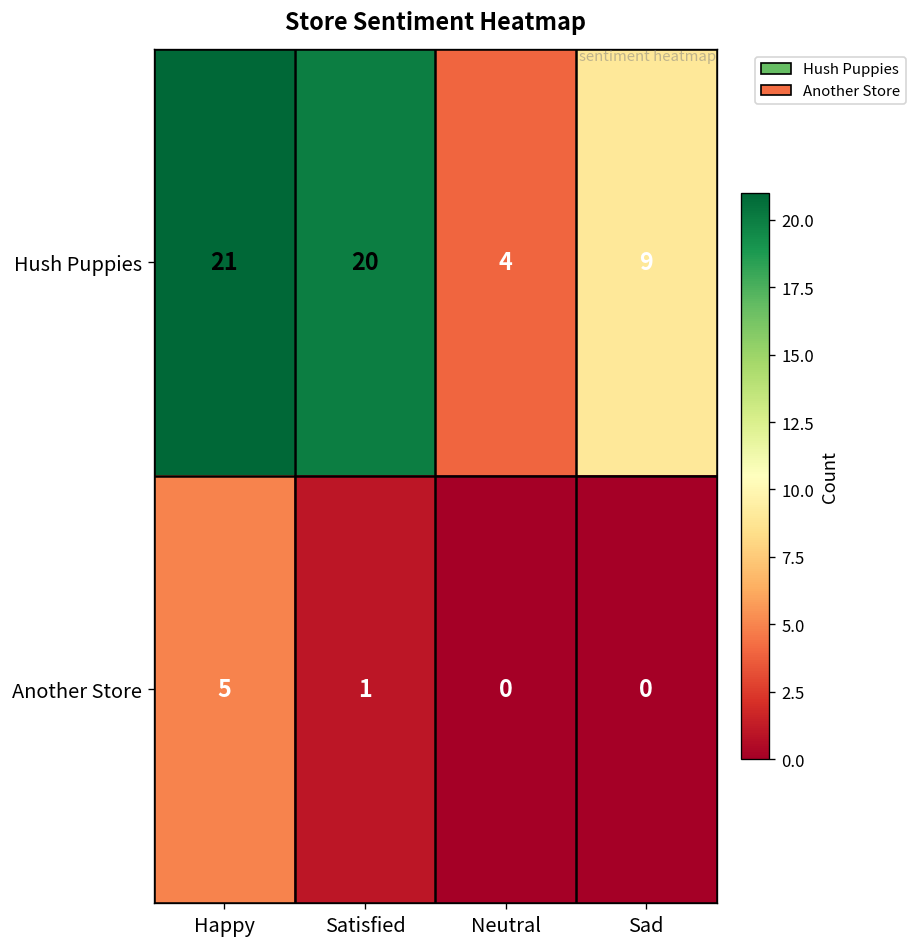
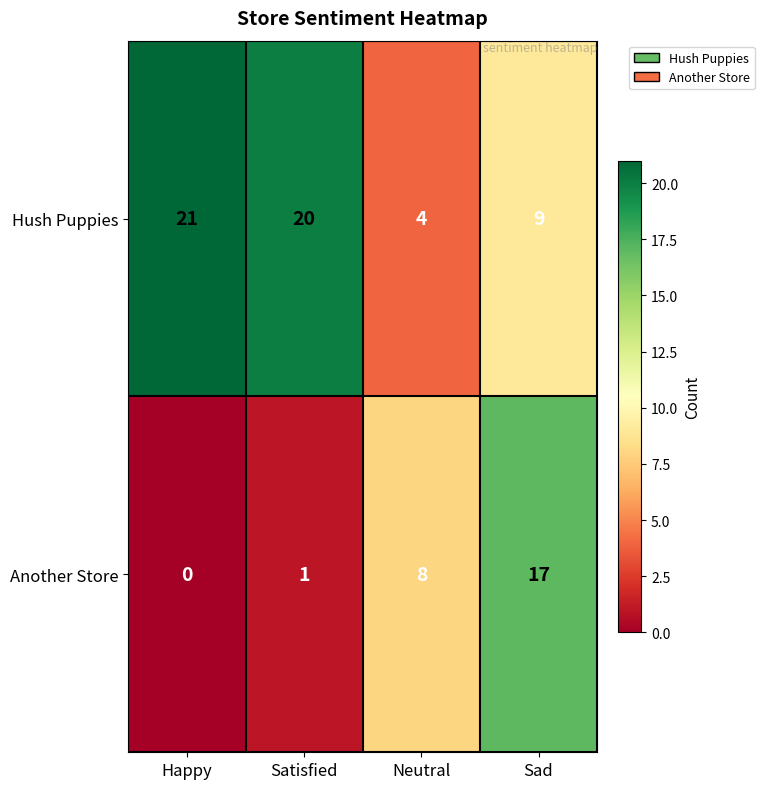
  {
    "Hush Puppies": {
      "Happy": 21,
      "Satisfied": 20,
      "Neutral": 4
    },
    "Another Store": {
-     "Happy": 5,
+     "Happy": 0,
      "Satisfied": 1,
-     "Neutral": 0,
-     "Sad": 0
+     "Neutral": 8,
+     "Sad": 17
    }
  }
